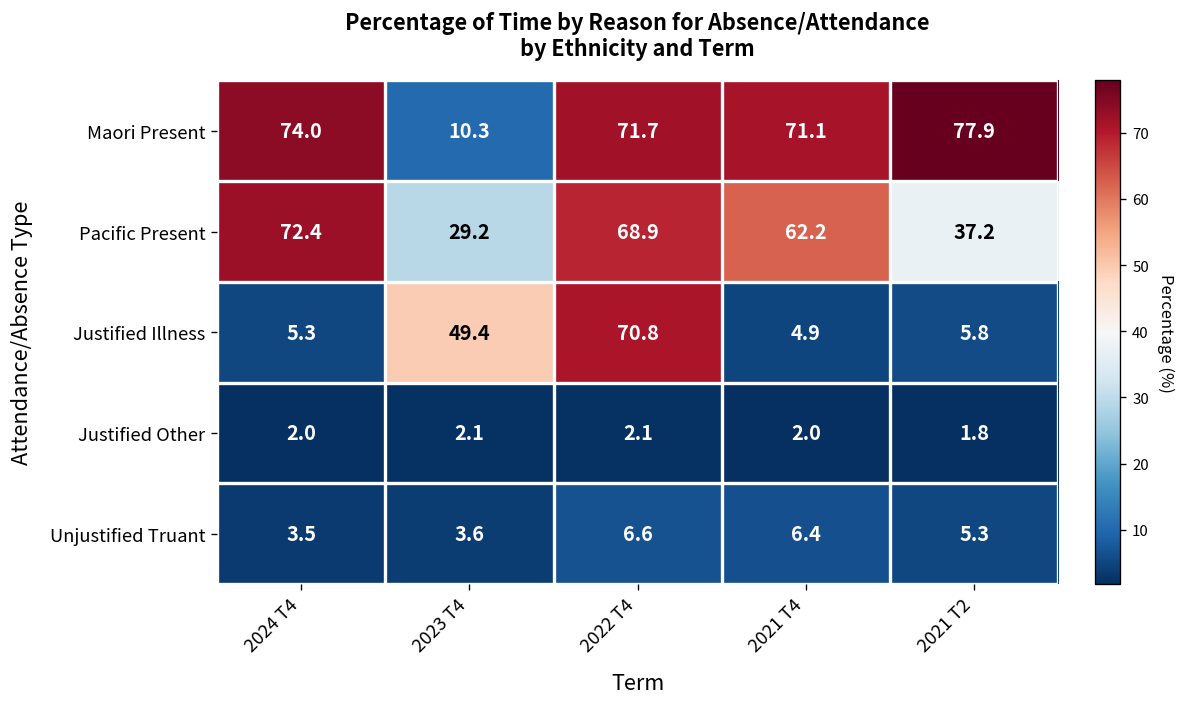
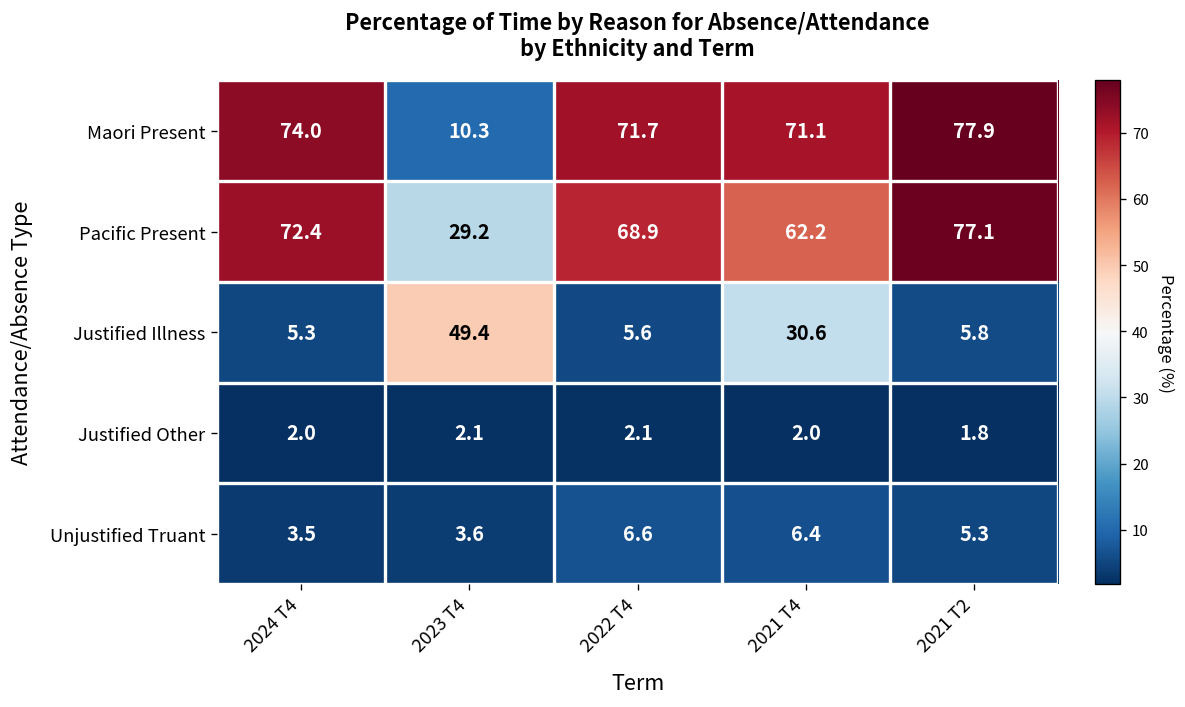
  {
    "Maori Present": {
      "2024 T4": 74.0,
      "2023 T4": 10.3,
      "2022 T4": 71.7,
      "2021 T4": 71.1,
      "2021 T2": 77.9
    },
    "Pacific Present": {
      "2024 T4": 72.4,
      "2023 T4": 29.2,
      "2022 T4": 68.9,
      "2021 T4": 62.2,
-     "2021 T2": 37.2
+     "2021 T2": 77.1
    },
    "Justified Illness": {
      "2024 T4": 5.3,
      "2023 T4": 49.4,
-     "2022 T4": 70.8,
-     "2021 T4": 4.9,
+     "2022 T4": 5.6,
+     "2021 T4": 30.6,
      "2021 T2": 5.8
    },
    "Justified Other": {
      "2024 T4": 2.0,
      "2023 T4": 2.1,
      "2022 T4": 2.1,
      "2021 T4": 2.0,
      "2021 T2": 1.8
    },
    "Unjustified Truant": {
      "2024 T4": 3.5,
      "2023 T4": 3.6,
      "2022 T4": 6.6,
      "2021 T4": 6.4,
      "2021 T2": 5.3
    }
  }
